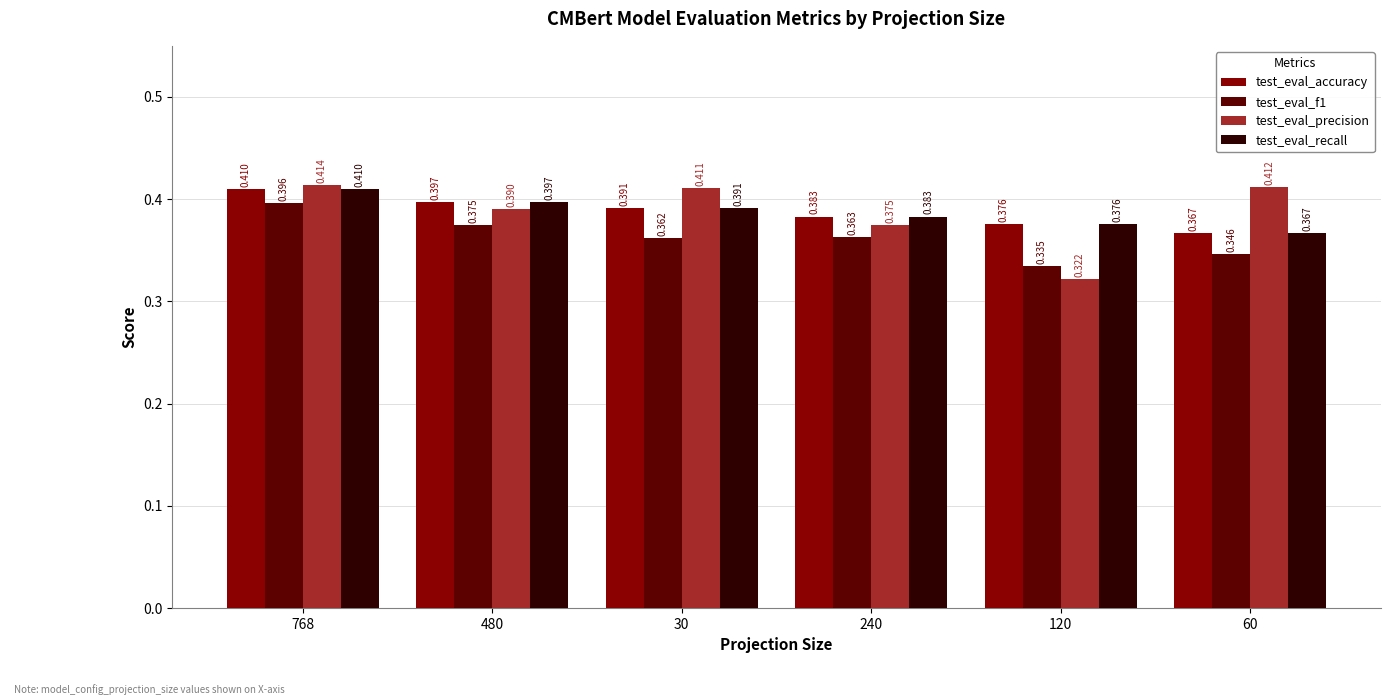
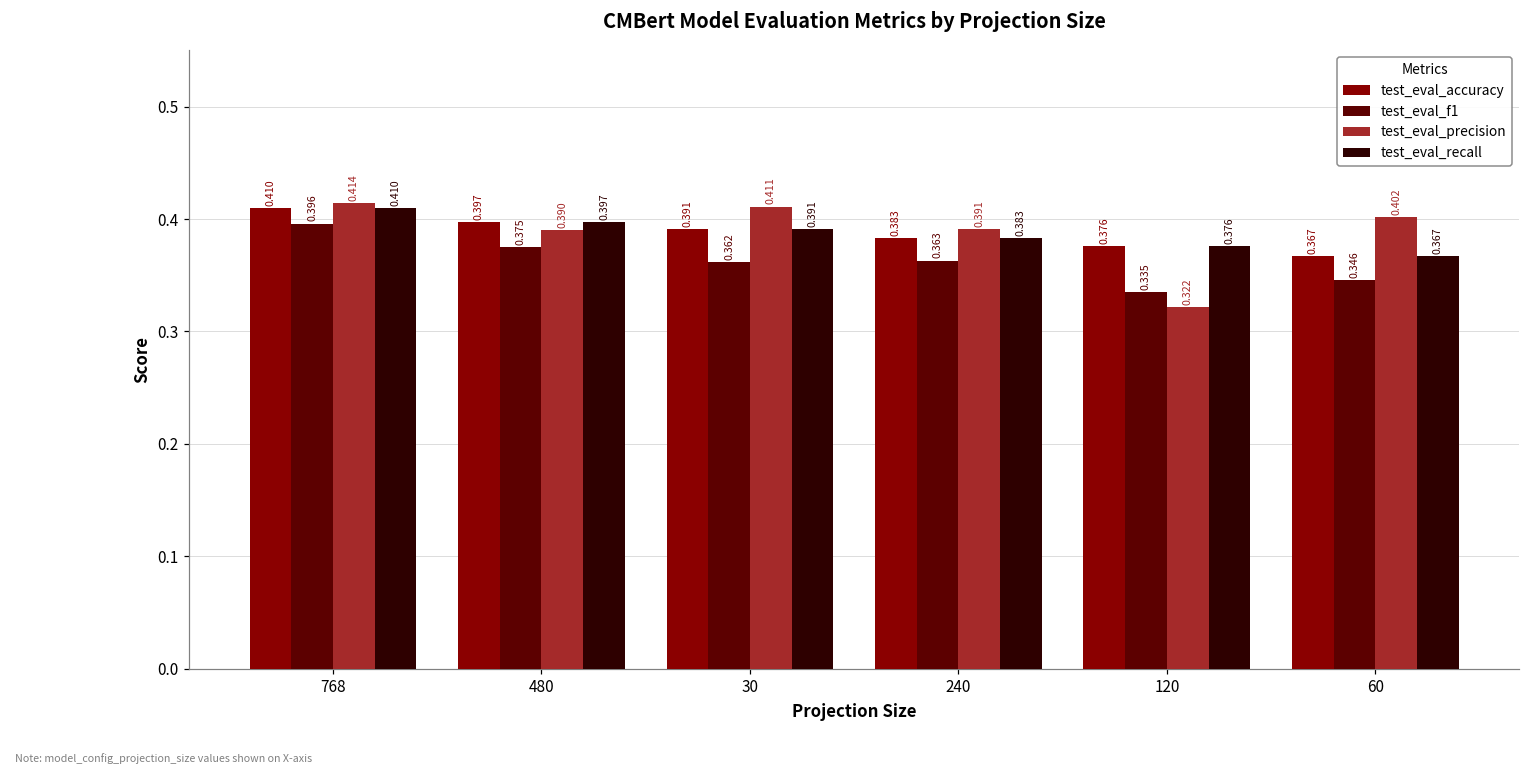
  {
    "test_eval_precision": {
      "768": 0.414,
      "480": 0.390,
      "30": 0.411,
-     "240": 0.375,
+     "240": 0.391,
      "120": 0.322,
-     "60": 0.412
+     "60": 0.402
    }
  }
